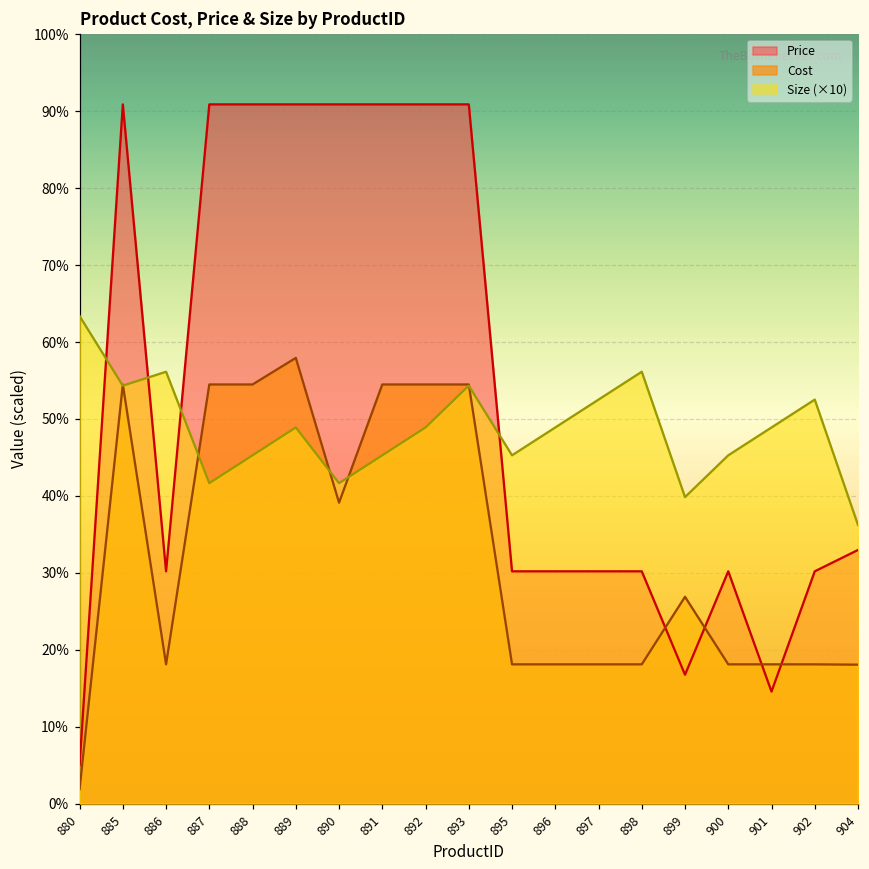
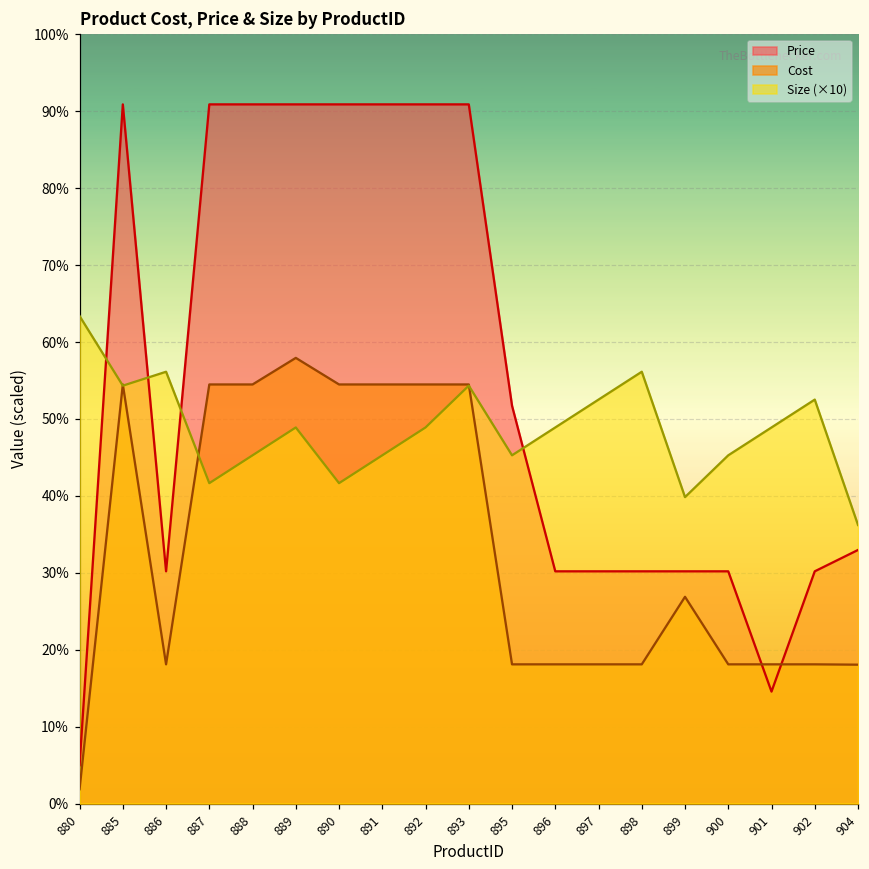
  {
    "Price": {
      "880": "5%",
      "885": "91%",
      "886": "30%",
      "887": "91%",
      "888": "91%",
      "889": "91%",
      "890": "91%",
      "891": "91%",
      "892": "91%",
      "893": "91%",
-     "895": "30%",
+     "895": "52%",
      "896": "30%",
      "897": "30%",
      "898": "30%",
-     "899": "17%",
+     "899": "30%",
      "900": "30%",
      "901": "15%",
      "902": "30%",
      "904": "33%"
    },
    "Cost": {
      "880": "2%",
      "886": "18%",
      "887": "54%",
      "888": "54%",
      "889": "58%",
-     "890": "39%",
+     "890": "54%",
      "891": "54%",
      "892": "54%",
      "895": "18%",
      "896": "18%",
      "897": "18%",
      "898": "18%",
      "899": "27%",
      "900": "18%",
      "901": "18%",
      "902": "18%",
      "904": "18%"
    },
    "Size (×10)": {
      "880": "63%",
      "886": "56%",
      "887": "42%",
      "888": "45%",
      "889": "49%",
      "890": "42%",
      "891": "45%",
      "892": "49%",
      "895": "45%",
      "896": "49%",
      "897": "53%",
      "898": "56%",
      "899": "40%",
      "900": "45%",
      "901": "49%",
      "902": "53%",
      "904": "36%"
    }
  }
